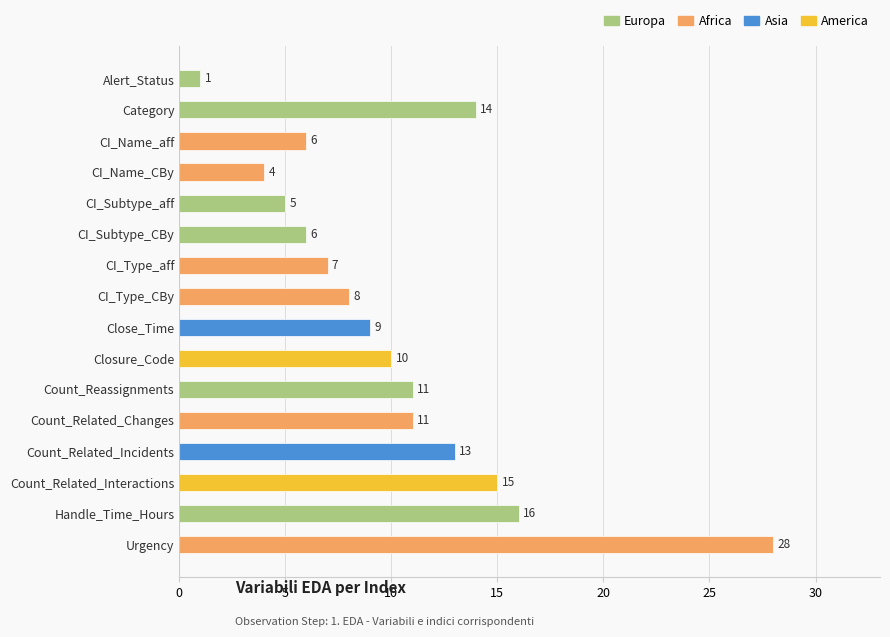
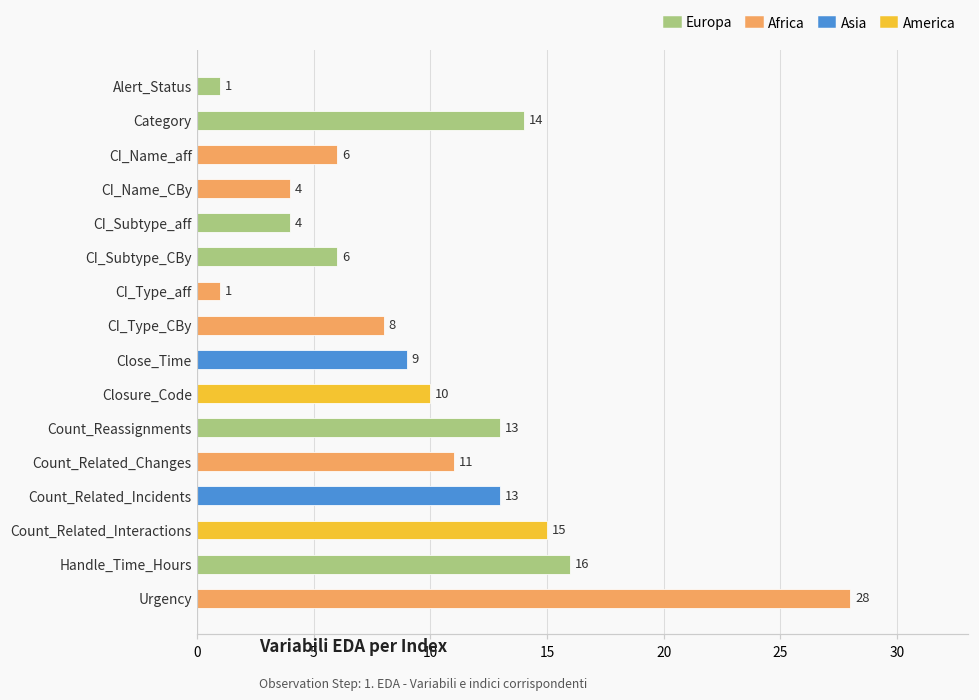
  {
    "Alert_Status": 1,
    "Category": 14,
    "CI_Name_aff": 6,
    "CI_Name_CBy": 4,
-   "CI_Subtype_aff": 5,
+   "CI_Subtype_aff": 4,
    "CI_Subtype_CBy": 6,
-   "CI_Type_aff": 7,
+   "CI_Type_aff": 1,
    "CI_Type_CBy": 8,
    "Close_Time": 9,
    "Closure_Code": 10,
-   "Count_Reassignments": 11,
+   "Count_Reassignments": 13,
    "Count_Related_Changes": 11,
    "Count_Related_Incidents": 13,
    "Count_Related_Interactions": 15,
    "Handle_Time_Hours": 16,
    "Urgency": 28
  }
